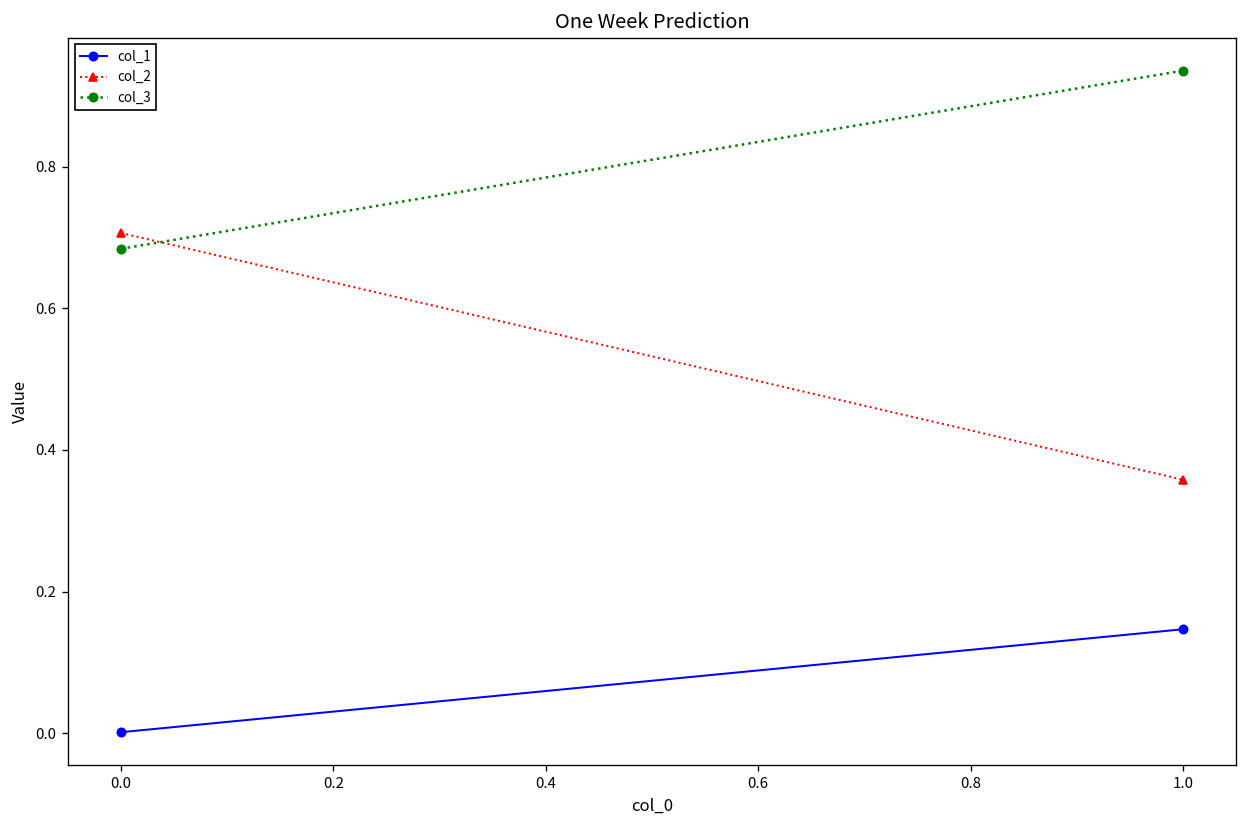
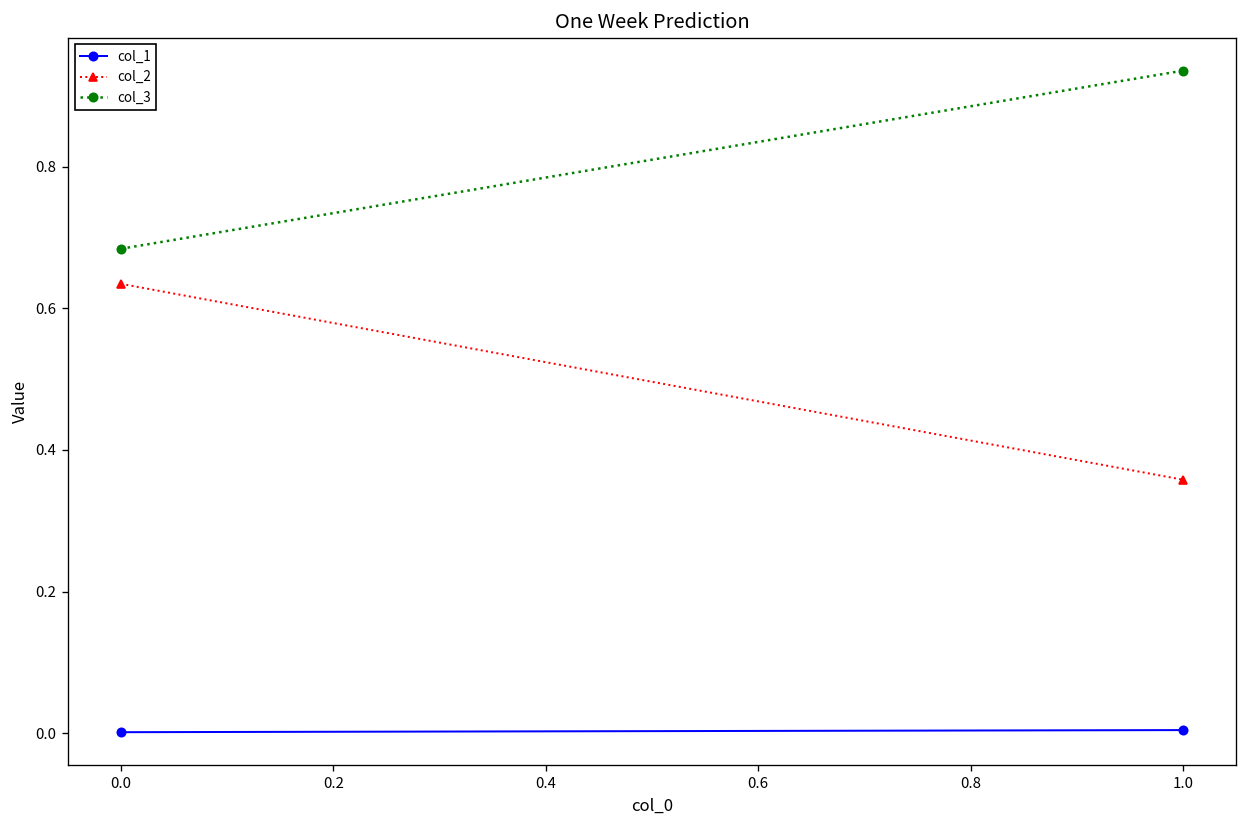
  {
    "col_1": {
      "0.0": 0.00,
-     "1.0": 0.15
+     "1.0": 0.00
    },
    "col_2": {
-     "0.0": 0.71,
+     "0.0": 0.63,
      "1.0": 0.36
    },
    "col_3": {
      "0.0": 0.68,
      "1.0": 0.94
    }
  }
